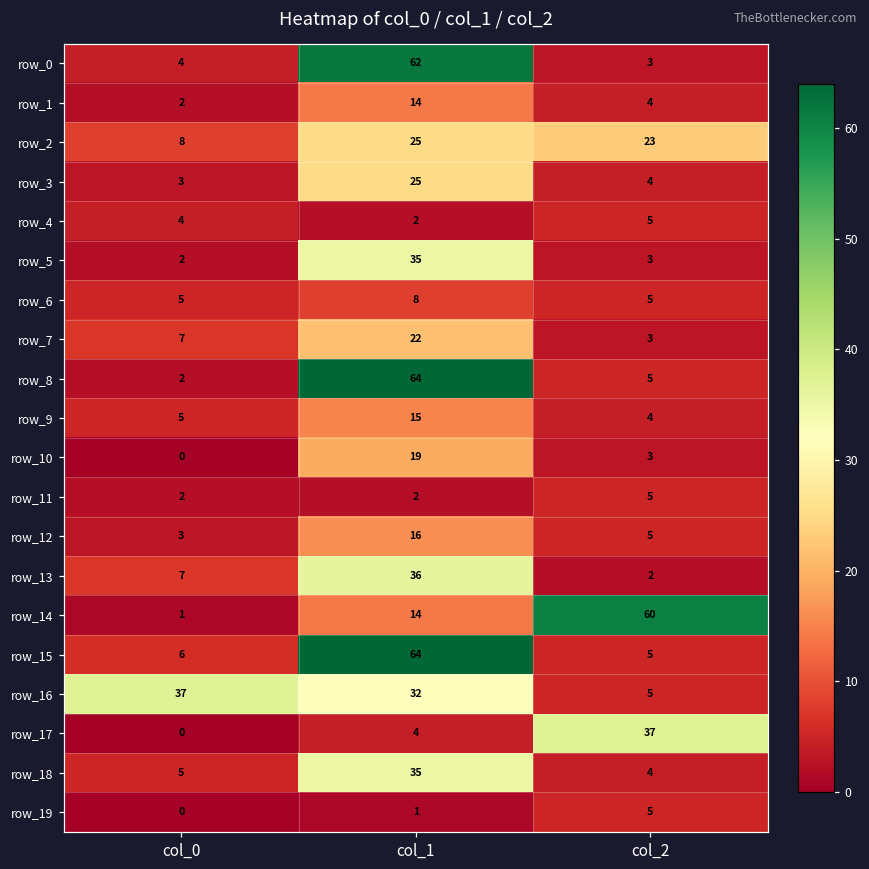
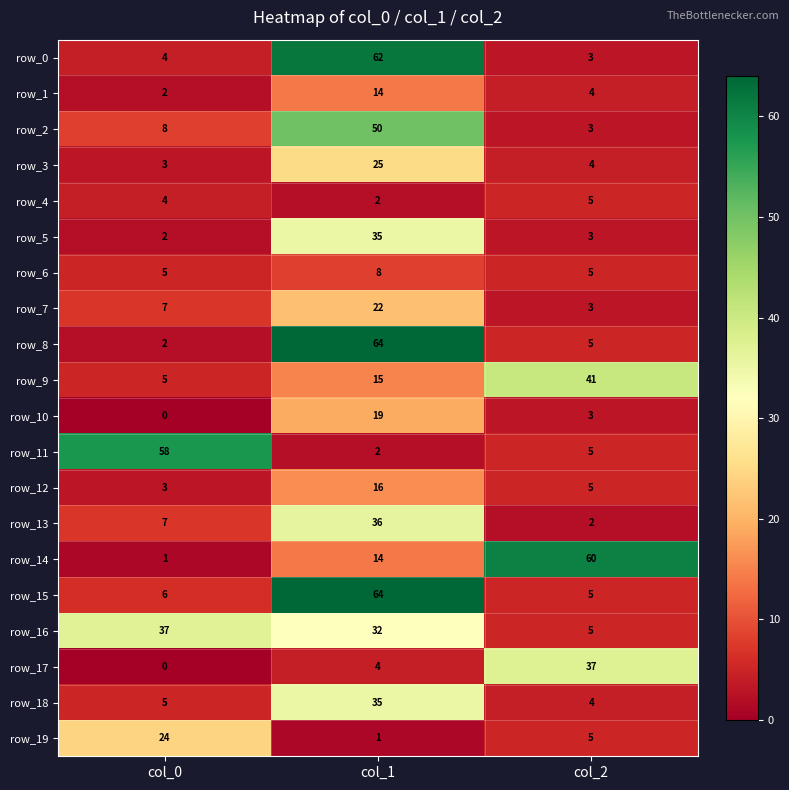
  {
    "row_0": {
      "col_0": 4,
      "col_1": 62,
      "col_2": 3
    },
    "row_1": {
      "col_0": 2,
      "col_1": 14,
      "col_2": 4
    },
    "row_2": {
      "col_0": 8,
-     "col_1": 25,
-     "col_2": 23
+     "col_1": 50,
+     "col_2": 3
    },
    "row_3": {
      "col_0": 3,
      "col_1": 25,
      "col_2": 4
    },
    "row_4": {
      "col_0": 4,
      "col_1": 2,
      "col_2": 5
    },
    "row_5": {
      "col_0": 2,
      "col_1": 35,
      "col_2": 3
    },
    "row_6": {
      "col_0": 5,
      "col_1": 8,
      "col_2": 5
    },
    "row_7": {
      "col_0": 7,
      "col_1": 22,
      "col_2": 3
    },
    "row_8": {
      "col_0": 2,
      "col_1": 64,
      "col_2": 5
    },
    "row_9": {
      "col_0": 5,
      "col_1": 15,
-     "col_2": 4
+     "col_2": 41
    },
    "row_10": {
      "col_0": 0,
      "col_1": 19,
      "col_2": 3
    },
    "row_11": {
-     "col_0": 2,
+     "col_0": 58,
      "col_1": 2,
      "col_2": 5
    },
    "row_12": {
      "col_0": 3,
      "col_1": 16,
      "col_2": 5
    },
    "row_13": {
      "col_0": 7,
      "col_1": 36,
      "col_2": 2
    },
    "row_14": {
      "col_0": 1,
      "col_1": 14,
      "col_2": 60
    },
    "row_15": {
      "col_0": 6,
      "col_1": 64,
      "col_2": 5
    },
    "row_16": {
      "col_0": 37,
      "col_1": 32,
      "col_2": 5
    },
    "row_17": {
      "col_0": 0,
      "col_1": 4,
      "col_2": 37
    },
    "row_18": {
      "col_0": 5,
      "col_1": 35,
      "col_2": 4
    },
    "row_19": {
-     "col_0": 0,
+     "col_0": 24,
      "col_1": 1,
      "col_2": 5
    }
  }
